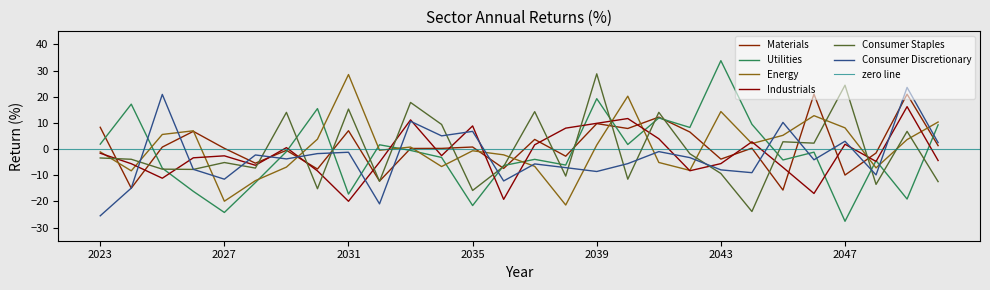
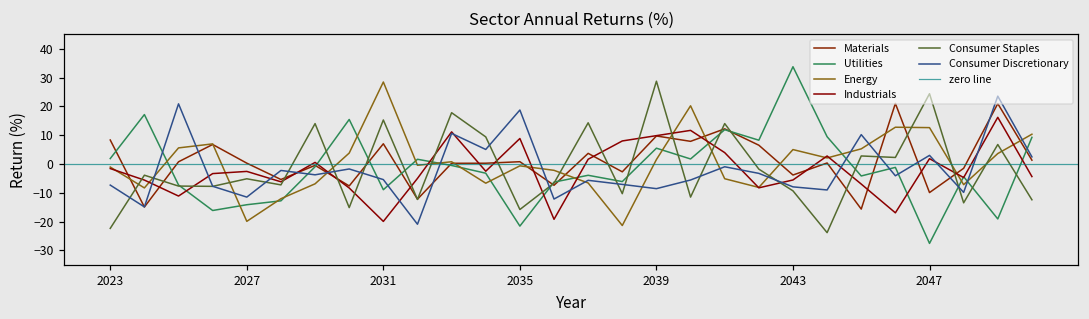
  {
    "Utilities": {
      "2023": 2,
-     "2027": -24,
-     "2031": -17,
+     "2027": -14,
+     "2031": -9,
      "2035": -22,
-     "2039": 19,
+     "2039": 6,
      "2043": 34,
      "2047": -28
    },
    "Energy": {
      "2027": -20,
      "2031": 28,
      "2035": -1,
      "2039": 2,
-     "2043": 14,
-     "2047": 8
+     "2043": 5,
+     "2047": 13
    },
    "Consumer Staples": {
-     "2023": -3,
+     "2023": -22,
      "2027": -5,
      "2031": 15,
      "2035": -16,
      "2039": 29,
      "2043": -9
    },
    "Consumer Discretionary": {
-     "2023": -25,
+     "2023": -7,
      "2027": -11,
-     "2031": -1,
-     "2035": 7,
+     "2031": -5,
+     "2035": 19,
      "2039": -9,
      "2043": -8,
      "2047": 3
    }
  }
